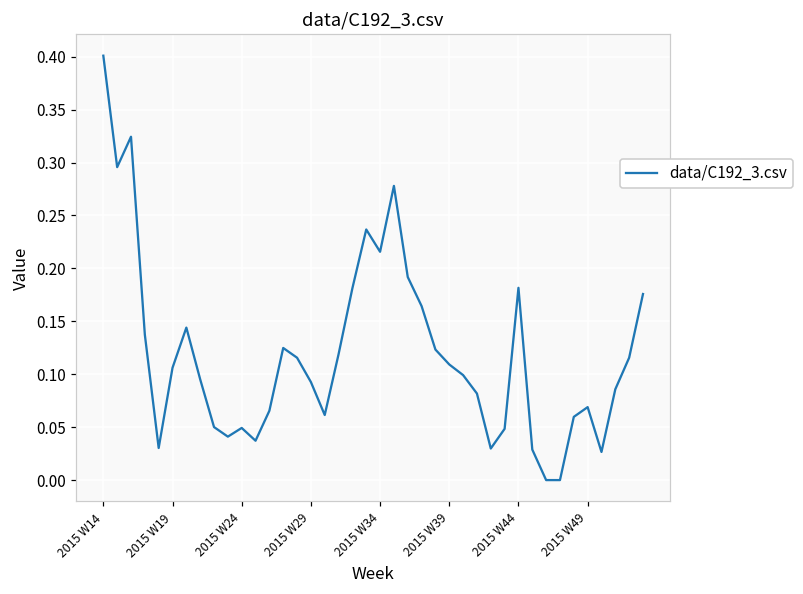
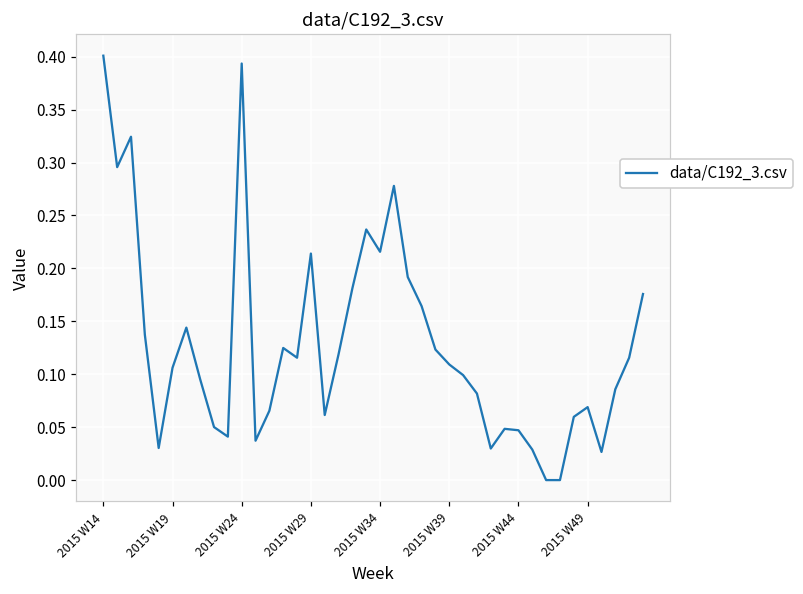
  {
    "2015 W14": 0.40,
    "2015 W19": 0.11,
-   "2015 W24": 0.05,
-   "2015 W29": 0.09,
+   "2015 W24": 0.39,
+   "2015 W29": 0.21,
    "2015 W34": 0.22,
    "2015 W39": 0.11,
-   "2015 W44": 0.18,
+   "2015 W44": 0.05,
    "2015 W49": 0.07
  }
